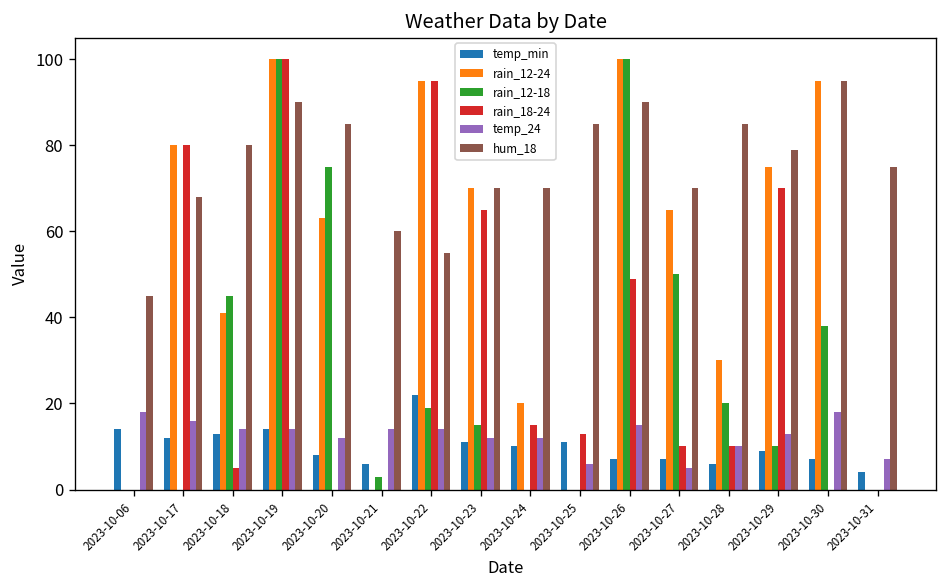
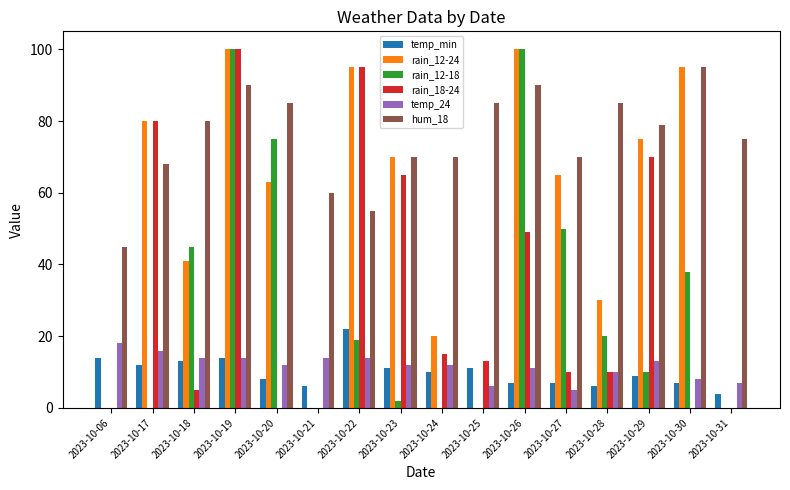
  {
    "temp_min": {
      "2023-10-06": 14,
      "2023-10-17": 12,
      "2023-10-18": 13,
      "2023-10-19": 14,
      "2023-10-20": 8,
      "2023-10-21": 6,
      "2023-10-22": 22,
      "2023-10-23": 11,
      "2023-10-24": 10,
      "2023-10-25": 11,
      "2023-10-26": 7,
      "2023-10-27": 7,
      "2023-10-28": 6,
      "2023-10-29": 9,
      "2023-10-30": 7,
      "2023-10-31": 4
    },
    "rain_12-24": {
      "2023-10-06": 0,
      "2023-10-17": 80,
      "2023-10-18": 41,
      "2023-10-19": 100,
      "2023-10-20": 63,
      "2023-10-21": 0,
      "2023-10-22": 95,
      "2023-10-23": 70,
      "2023-10-24": 20,
      "2023-10-25": 0,
      "2023-10-26": 100,
      "2023-10-27": 65,
      "2023-10-28": 30,
      "2023-10-29": 75,
      "2023-10-30": 95,
      "2023-10-31": 0
    },
    "rain_12-18": {
      "2023-10-06": 0,
      "2023-10-17": 0,
      "2023-10-18": 45,
      "2023-10-19": 100,
      "2023-10-20": 75,
-     "2023-10-21": 3,
+     "2023-10-21": 0,
      "2023-10-22": 19,
-     "2023-10-23": 15,
+     "2023-10-23": 2,
      "2023-10-24": 0,
      "2023-10-25": 0,
      "2023-10-26": 100,
      "2023-10-27": 50,
      "2023-10-28": 20,
      "2023-10-29": 10,
      "2023-10-30": 38,
      "2023-10-31": 0
    },
    "rain_18-24": {
      "2023-10-06": 0,
      "2023-10-17": 80,
      "2023-10-18": 5,
      "2023-10-19": 100,
      "2023-10-20": 0,
      "2023-10-21": 0,
      "2023-10-22": 95,
      "2023-10-23": 65,
      "2023-10-24": 15,
      "2023-10-25": 13,
      "2023-10-26": 49,
      "2023-10-27": 10,
      "2023-10-28": 10,
      "2023-10-29": 70,
      "2023-10-30": 0,
      "2023-10-31": 0
    },
    "temp_24": {
      "2023-10-06": 18,
      "2023-10-17": 16,
      "2023-10-18": 14,
      "2023-10-19": 14,
      "2023-10-20": 12,
      "2023-10-21": 14,
      "2023-10-22": 14,
      "2023-10-23": 12,
      "2023-10-24": 12,
      "2023-10-25": 6,
-     "2023-10-26": 15,
+     "2023-10-26": 11,
      "2023-10-27": 5,
      "2023-10-28": 10,
      "2023-10-29": 13,
-     "2023-10-30": 18,
+     "2023-10-30": 8,
      "2023-10-31": 7
    },
    "hum_18": {
      "2023-10-06": 45,
      "2023-10-17": 68,
      "2023-10-18": 80,
      "2023-10-19": 90,
      "2023-10-20": 85,
      "2023-10-21": 60,
      "2023-10-22": 55,
      "2023-10-23": 70,
      "2023-10-24": 70,
      "2023-10-25": 85,
      "2023-10-26": 90,
      "2023-10-27": 70,
      "2023-10-28": 85,
      "2023-10-29": 79,
      "2023-10-30": 95,
      "2023-10-31": 75
    }
  }
